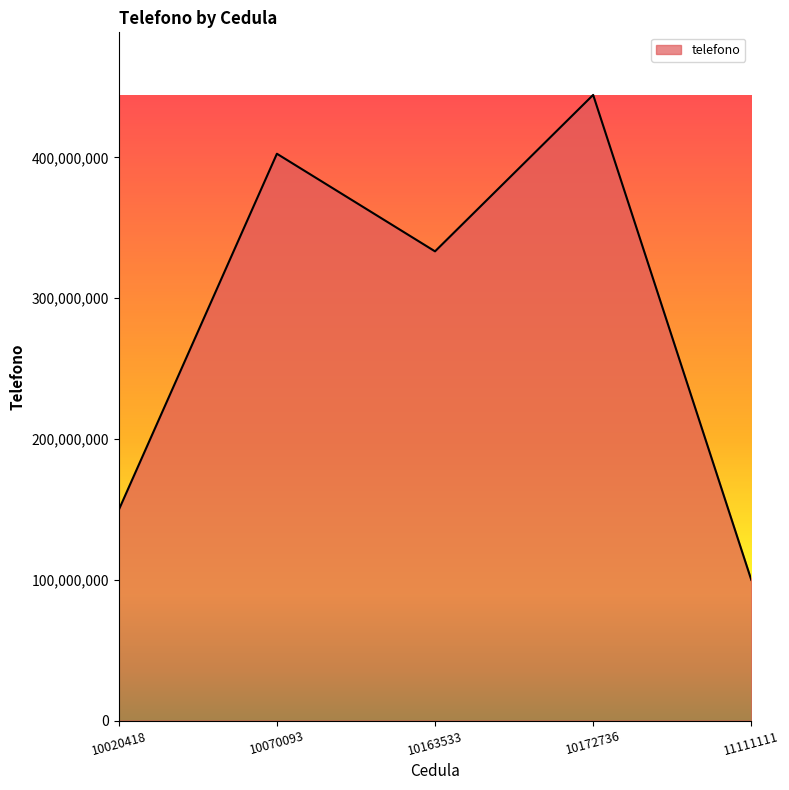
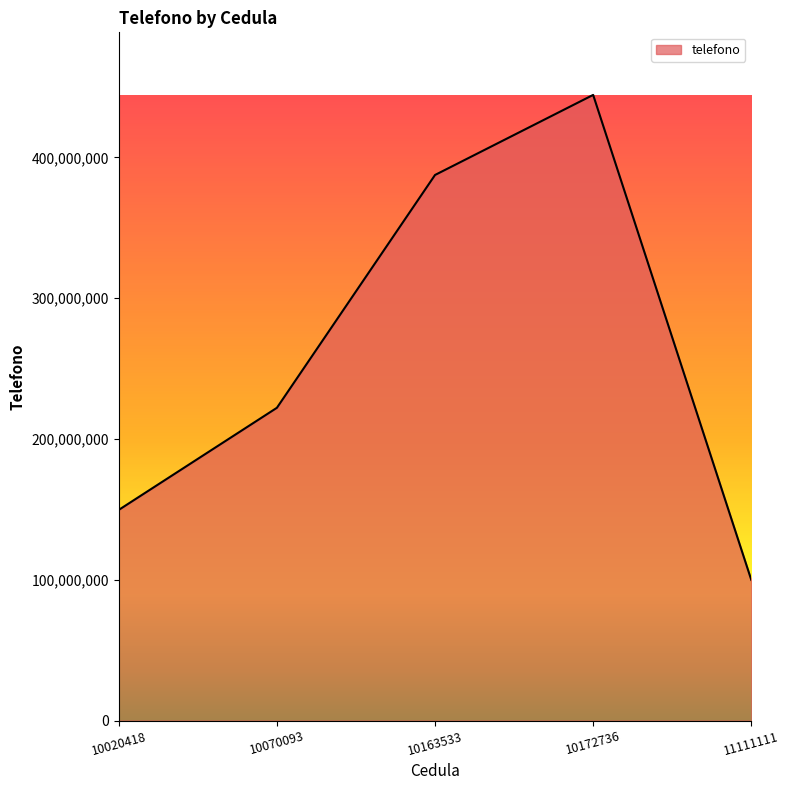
  {
    "10020418": "150,000,000",
-   "10070093": "403,000,000",
-   "10163533": "333,000,000",
+   "10070093": "222,000,000",
+   "10163533": "388,000,000",
    "10172736": "444,000,000",
    "11111111": "100,000,000"
  }
